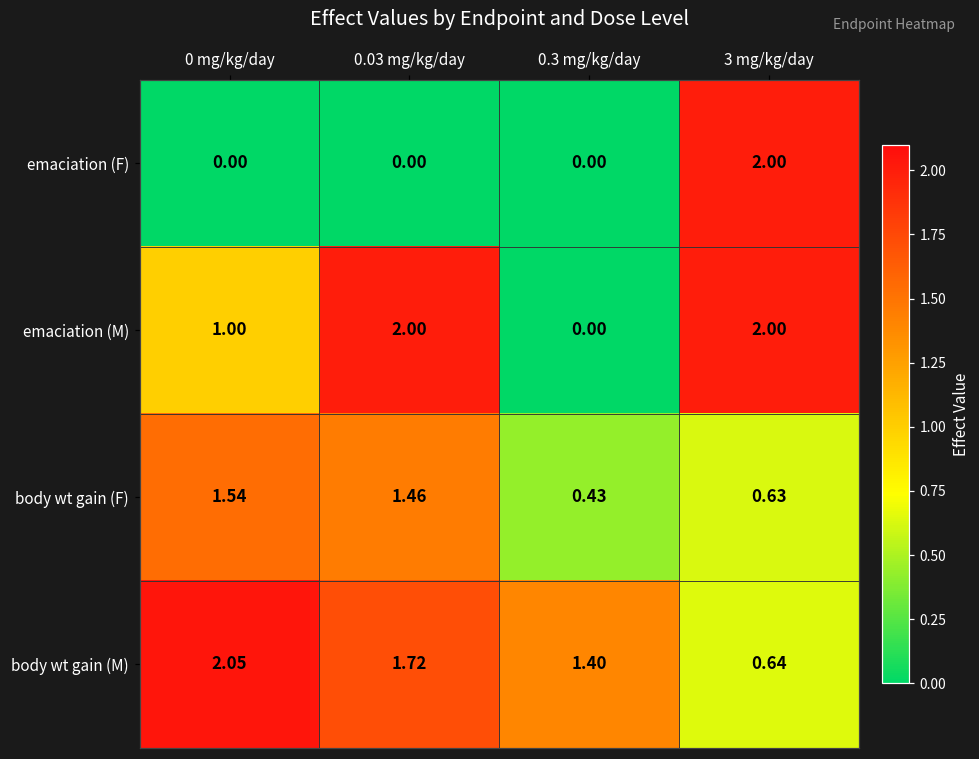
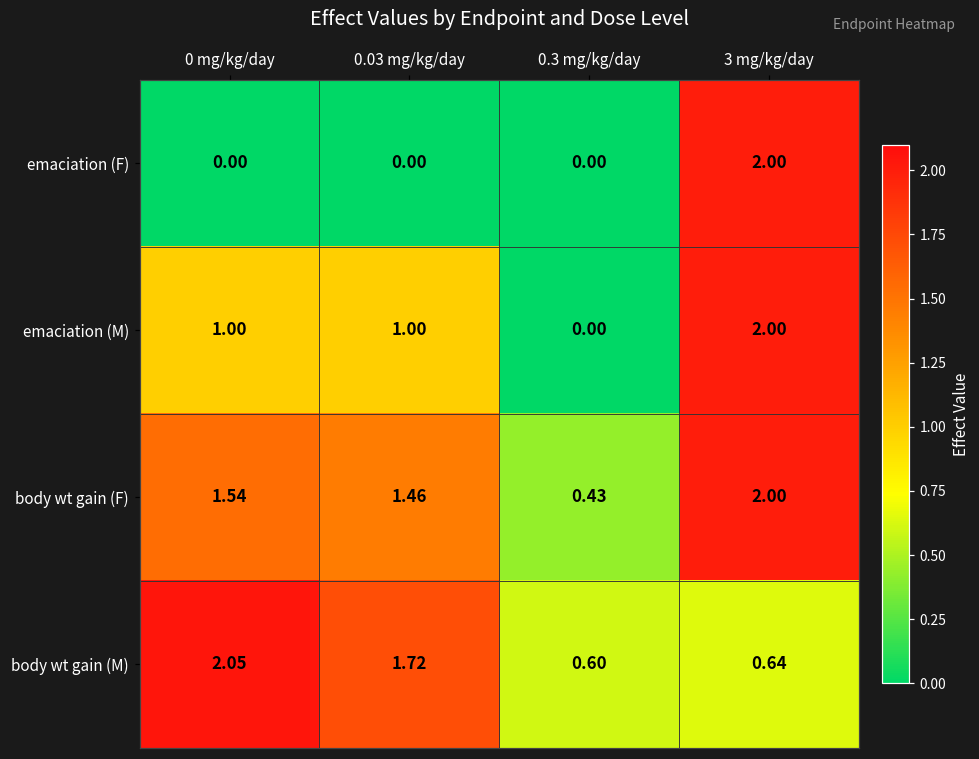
  {
    "emaciation (F)": {
      "0 mg/kg/day": 0.00,
      "0.03 mg/kg/day": 0.00,
      "0.3 mg/kg/day": 0.00,
      "3 mg/kg/day": 2.00
    },
    "emaciation (M)": {
      "0 mg/kg/day": 1.00,
-     "0.03 mg/kg/day": 2.00,
+     "0.03 mg/kg/day": 1.00,
      "0.3 mg/kg/day": 0.00,
      "3 mg/kg/day": 2.00
    },
    "body wt gain (F)": {
      "0 mg/kg/day": 1.54,
      "0.03 mg/kg/day": 1.46,
      "0.3 mg/kg/day": 0.43,
-     "3 mg/kg/day": 0.63
+     "3 mg/kg/day": 2.00
    },
    "body wt gain (M)": {
      "0 mg/kg/day": 2.05,
      "0.03 mg/kg/day": 1.72,
-     "0.3 mg/kg/day": 1.40,
+     "0.3 mg/kg/day": 0.60,
      "3 mg/kg/day": 0.64
    }
  }
